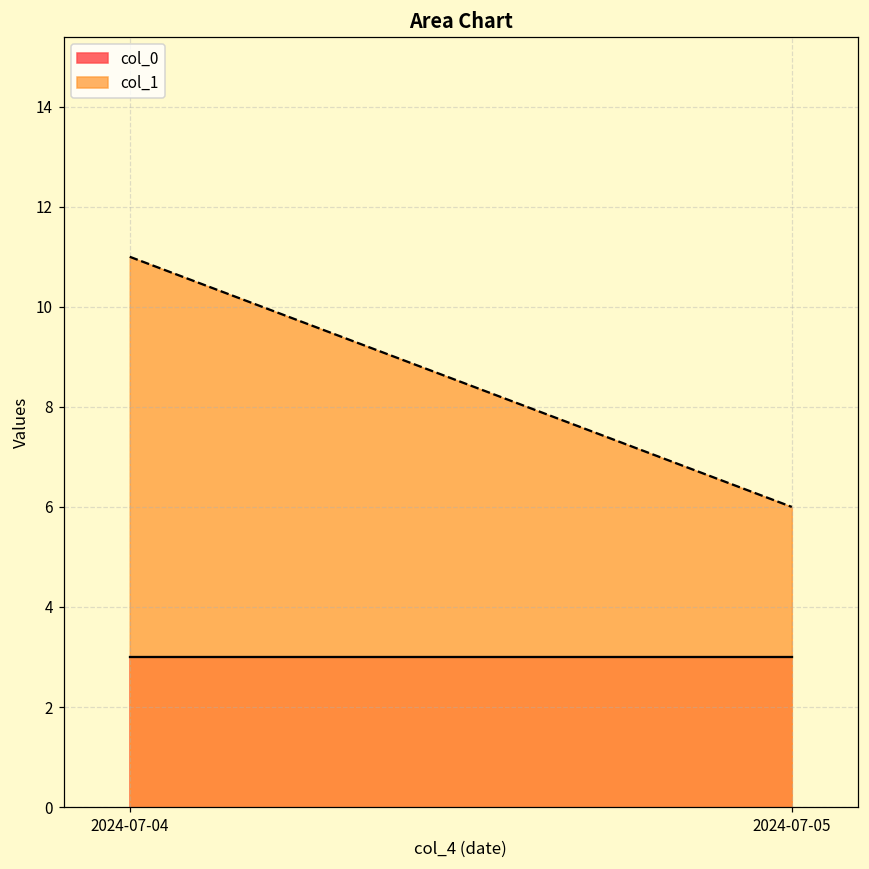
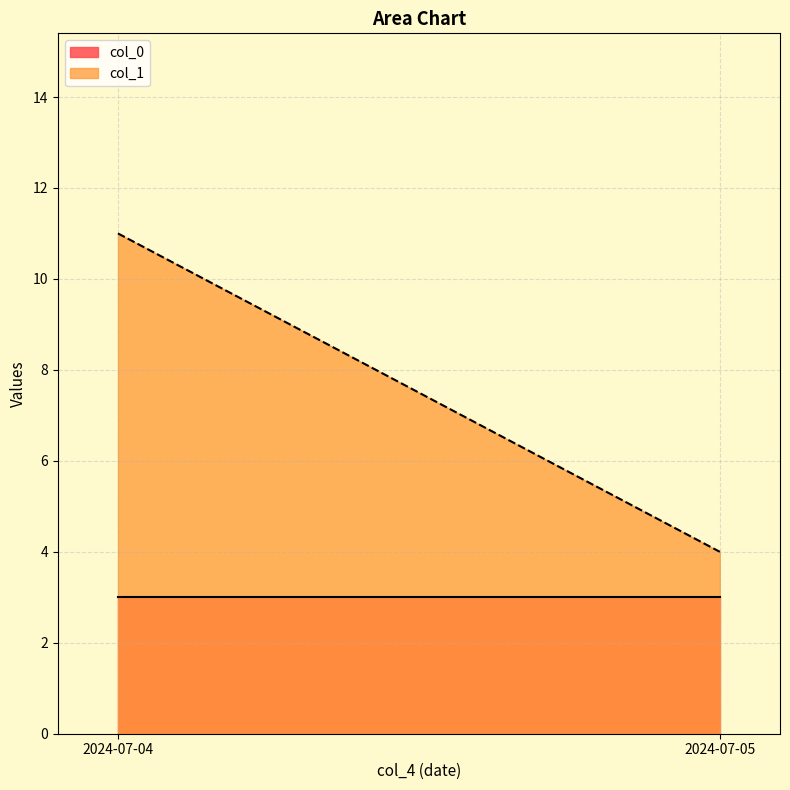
  {
    "col_0": {
      "2024-07-04": 3,
      "2024-07-05": 3
    },
    "col_1": {
      "2024-07-04": 11,
-     "2024-07-05": 6
+     "2024-07-05": 4
    }
  }
